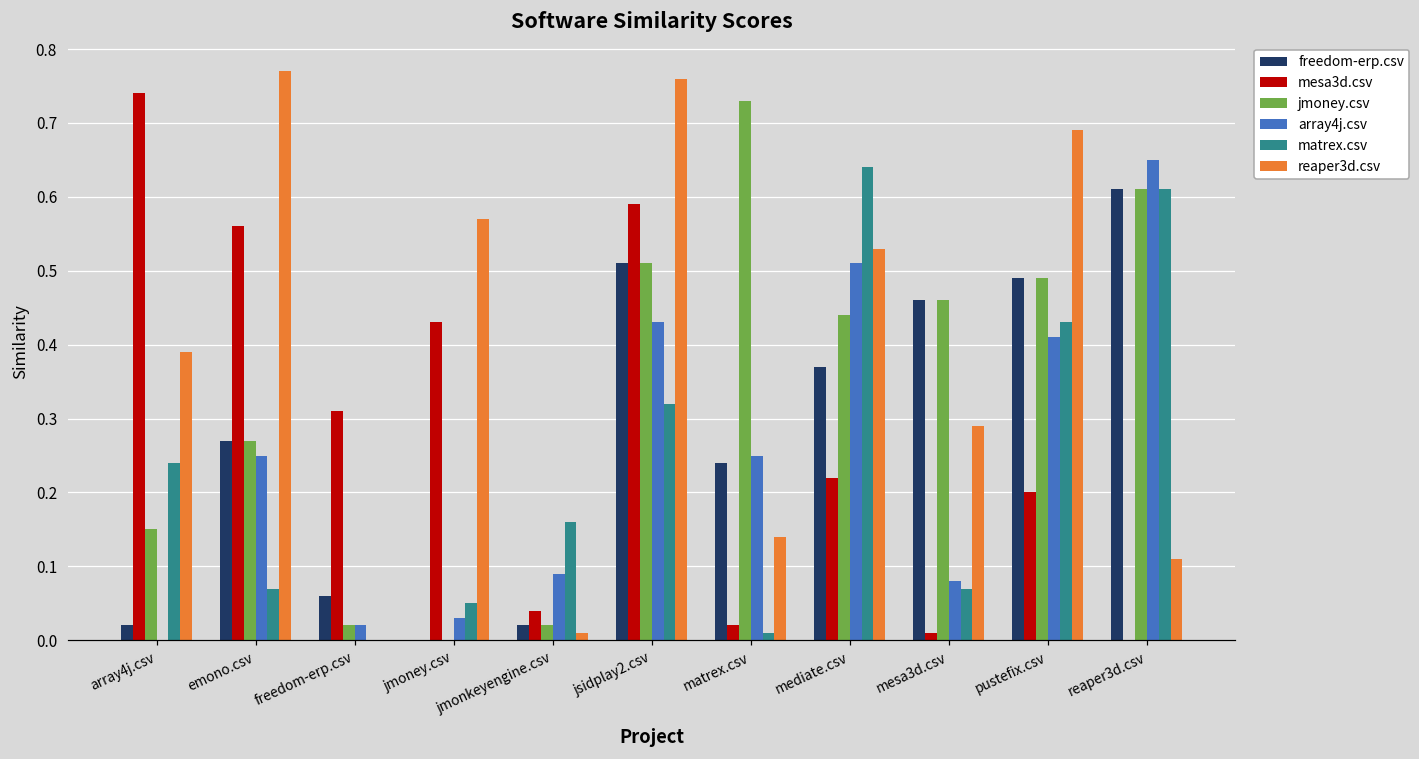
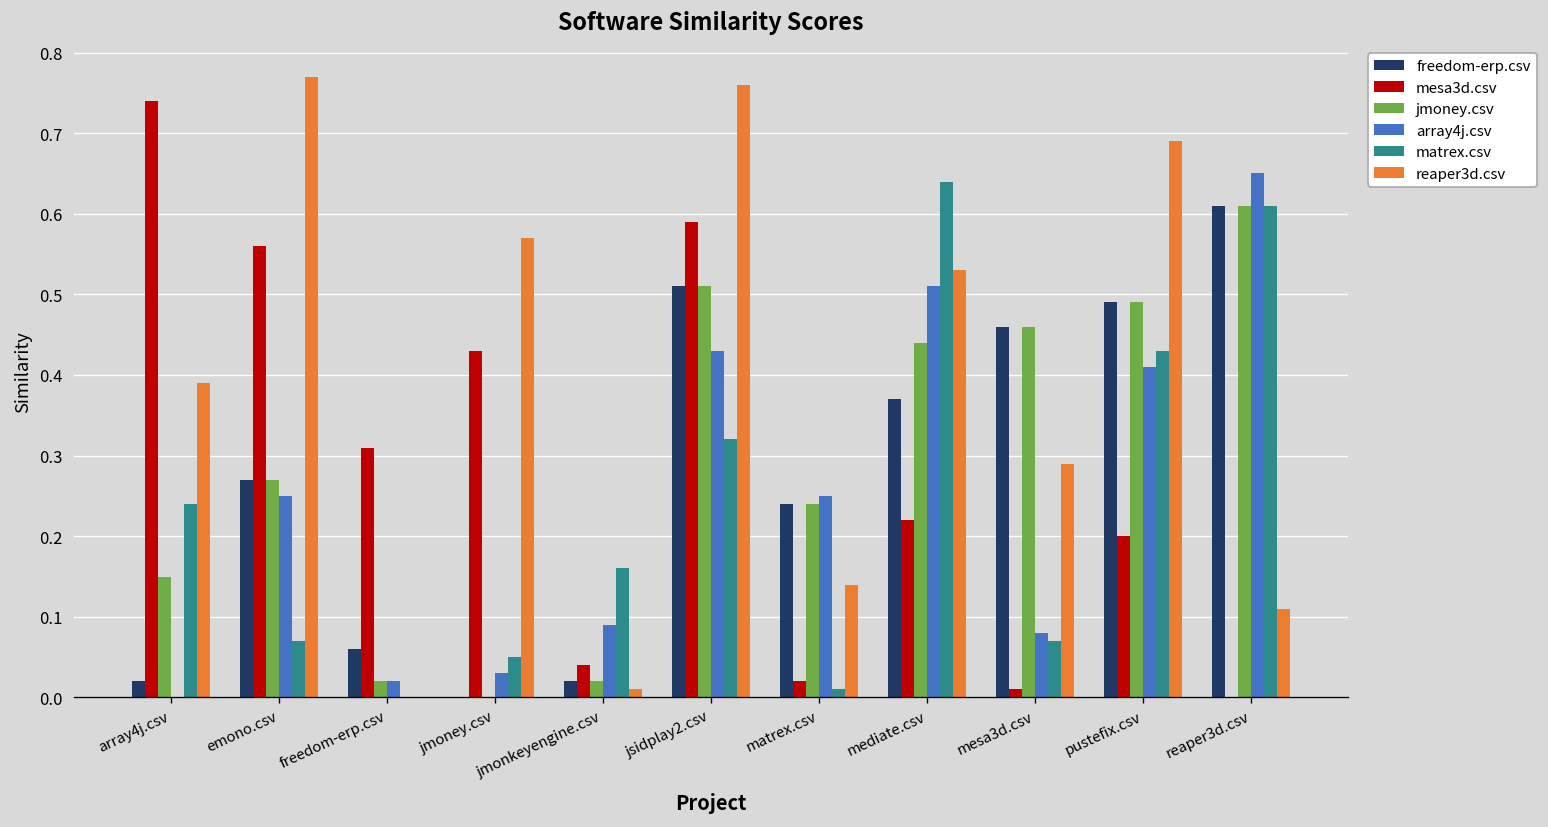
  {
    "freedom-erp.csv": {
      "array4j.csv": 0.02,
      "emono.csv": 0.27,
      "freedom-erp.csv": 0.06,
      "jmoney.csv": 0.00,
      "jmonkeyengine.csv": 0.02,
      "jsidplay2.csv": 0.51,
      "matrex.csv": 0.24,
      "mediate.csv": 0.37,
      "mesa3d.csv": 0.46,
      "pustefix.csv": 0.49,
      "reaper3d.csv": 0.61
    },
    "mesa3d.csv": {
      "array4j.csv": 0.74,
      "emono.csv": 0.56,
      "freedom-erp.csv": 0.31,
      "jmoney.csv": 0.43,
      "jmonkeyengine.csv": 0.04,
      "jsidplay2.csv": 0.59,
      "matrex.csv": 0.02,
      "mediate.csv": 0.22,
      "mesa3d.csv": 0.01,
      "pustefix.csv": 0.20,
      "reaper3d.csv": 0.00
    },
    "jmoney.csv": {
      "array4j.csv": 0.15,
      "emono.csv": 0.27,
      "freedom-erp.csv": 0.02,
      "jmoney.csv": 0.00,
      "jmonkeyengine.csv": 0.02,
      "jsidplay2.csv": 0.51,
-     "matrex.csv": 0.73,
+     "matrex.csv": 0.24,
      "mediate.csv": 0.44,
      "mesa3d.csv": 0.46,
      "pustefix.csv": 0.49,
      "reaper3d.csv": 0.61
    },
    "array4j.csv": {
      "array4j.csv": 0.00,
      "emono.csv": 0.25,
      "freedom-erp.csv": 0.02,
      "jmoney.csv": 0.03,
      "jmonkeyengine.csv": 0.09,
      "jsidplay2.csv": 0.43,
      "matrex.csv": 0.25,
      "mediate.csv": 0.51,
      "mesa3d.csv": 0.08,
      "pustefix.csv": 0.41,
      "reaper3d.csv": 0.65
    },
    "matrex.csv": {
      "array4j.csv": 0.24,
      "emono.csv": 0.07,
      "freedom-erp.csv": 0.00,
      "jmoney.csv": 0.05,
      "jmonkeyengine.csv": 0.16,
      "jsidplay2.csv": 0.32,
      "matrex.csv": 0.01,
      "mediate.csv": 0.64,
      "mesa3d.csv": 0.07,
      "pustefix.csv": 0.43,
      "reaper3d.csv": 0.61
    },
    "reaper3d.csv": {
      "array4j.csv": 0.39,
      "emono.csv": 0.77,
      "freedom-erp.csv": 0.00,
      "jmoney.csv": 0.57,
      "jmonkeyengine.csv": 0.01,
      "jsidplay2.csv": 0.76,
      "matrex.csv": 0.14,
      "mediate.csv": 0.53,
      "mesa3d.csv": 0.29,
      "pustefix.csv": 0.69,
      "reaper3d.csv": 0.11
    }
  }
